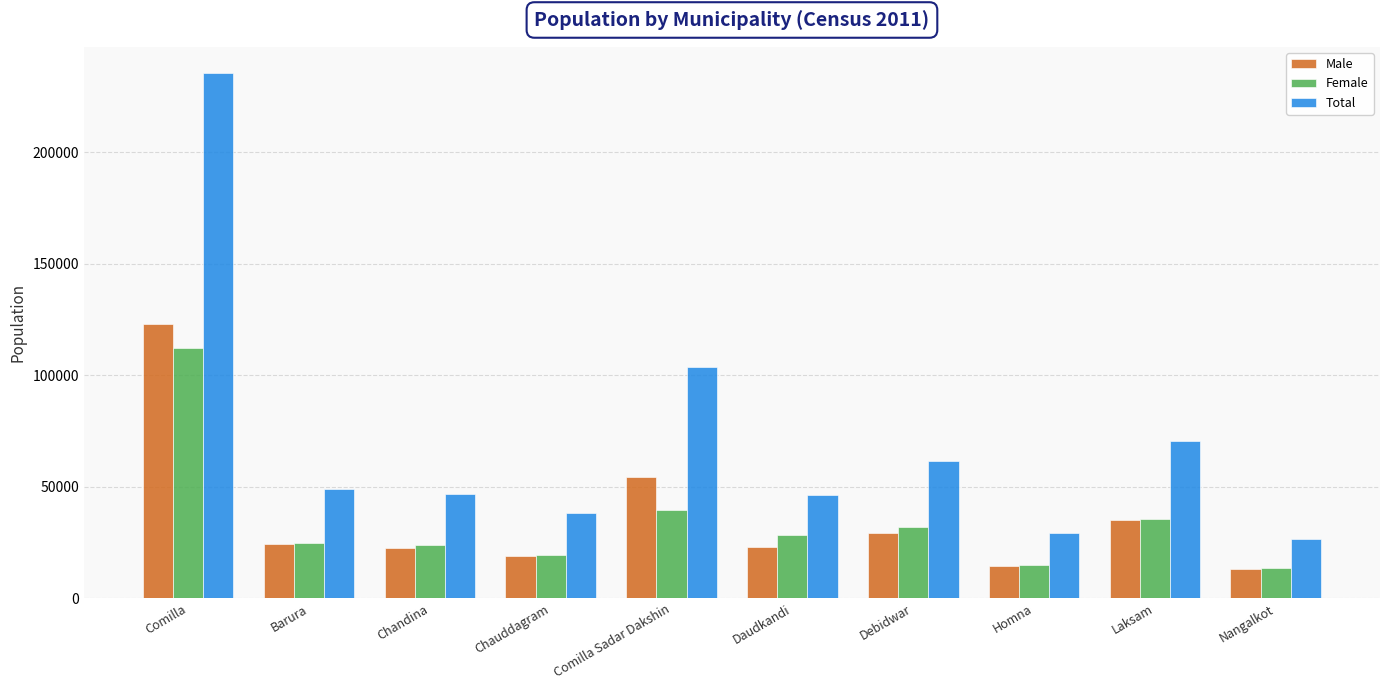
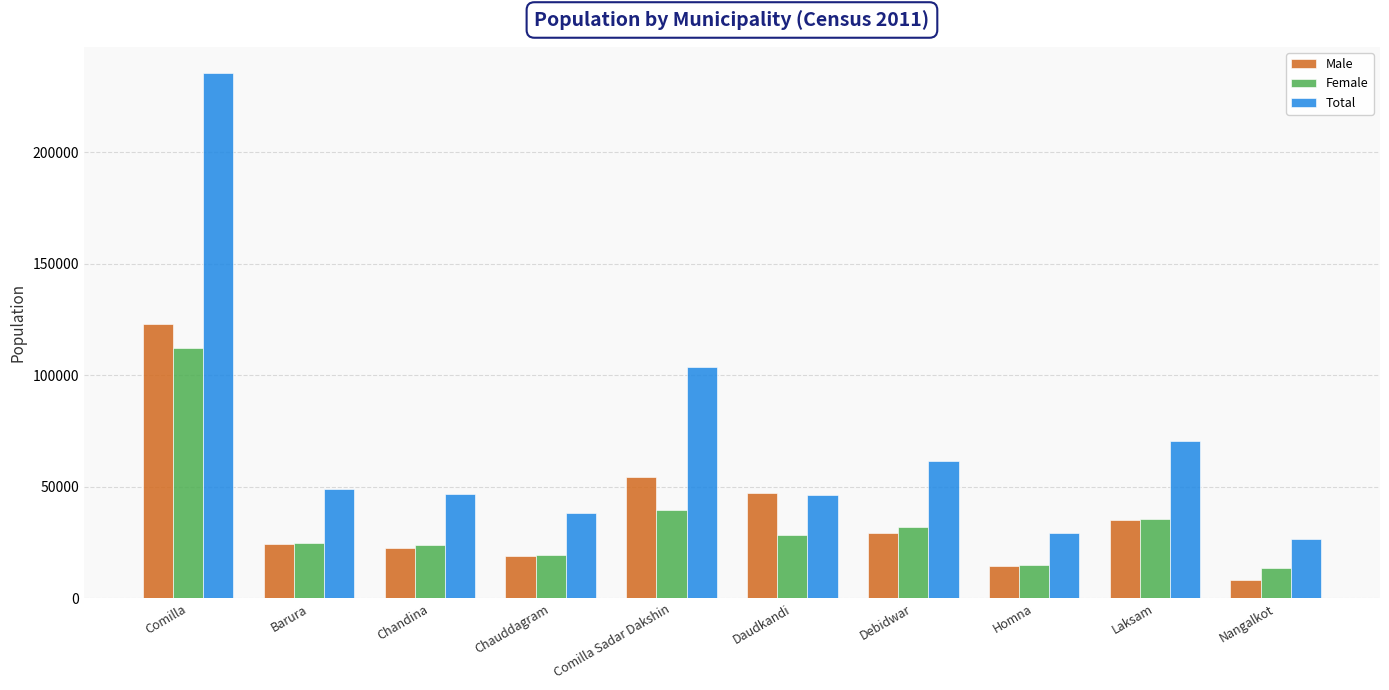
  {
    "Male": {
      "Comilla": 123000,
      "Barura": 24000,
      "Chandina": 23000,
      "Chauddagram": 19000,
      "Comilla Sadar Dakshin": 54000,
-     "Daudkandi": 23000,
+     "Daudkandi": 47000,
      "Debidwar": 29000,
      "Homna": 14000,
      "Laksam": 35000,
-     "Nangalkot": 13000
+     "Nangalkot": 8000
    },
    "Female": {
      "Comilla": 112000,
      "Barura": 25000,
      "Chandina": 24000,
      "Chauddagram": 19000,
      "Comilla Sadar Dakshin": 40000,
      "Daudkandi": 28000,
      "Debidwar": 32000,
      "Homna": 15000,
      "Laksam": 36000,
      "Nangalkot": 14000
    },
    "Total": {
      "Comilla": 235000,
      "Barura": 49000,
      "Chandina": 47000,
      "Chauddagram": 38000,
      "Comilla Sadar Dakshin": 104000,
      "Daudkandi": 46000,
      "Debidwar": 61000,
      "Homna": 29000,
      "Laksam": 71000,
      "Nangalkot": 27000
    }
  }
